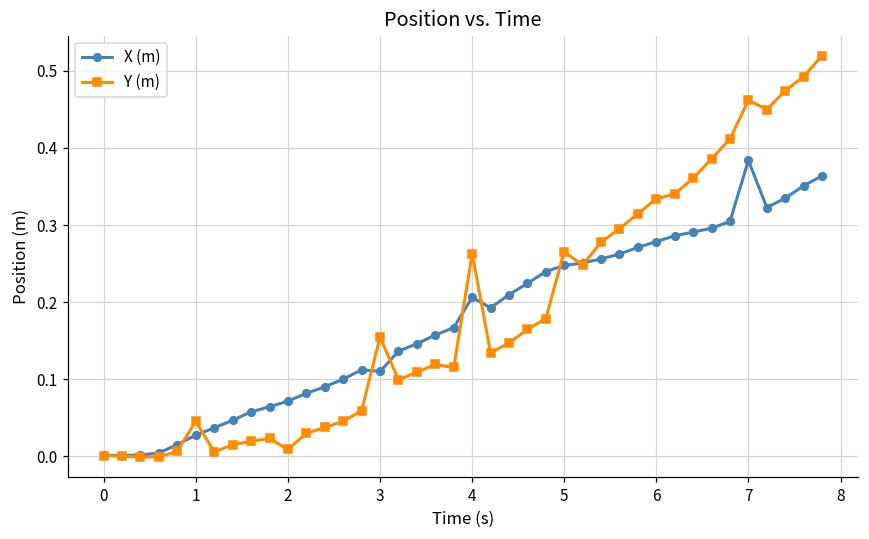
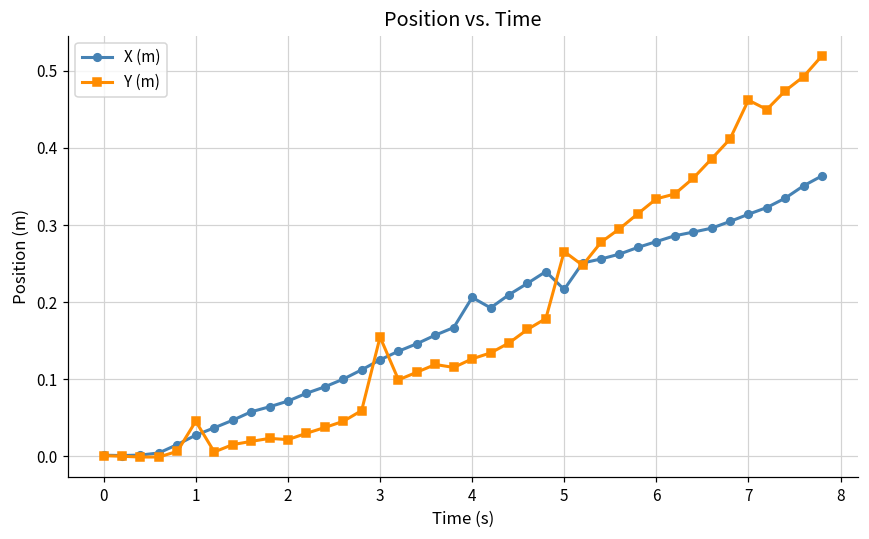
  {
    "X (m)": {
      "1": 0.03,
      "2": 0.07,
-     "3": 0.11,
+     "3": 0.13,
      "4": 0.21,
-     "5": 0.25,
+     "5": 0.22,
      "6": 0.28,
-     "7": 0.38
+     "7": 0.31
    },
    "Y (m)": {
      "1": 0.05,
-     "2": 0.01,
+     "2": 0.02,
      "3": 0.15,
-     "4": 0.26,
+     "4": 0.13,
      "5": 0.27,
      "6": 0.33,
      "7": 0.46
    }
  }
